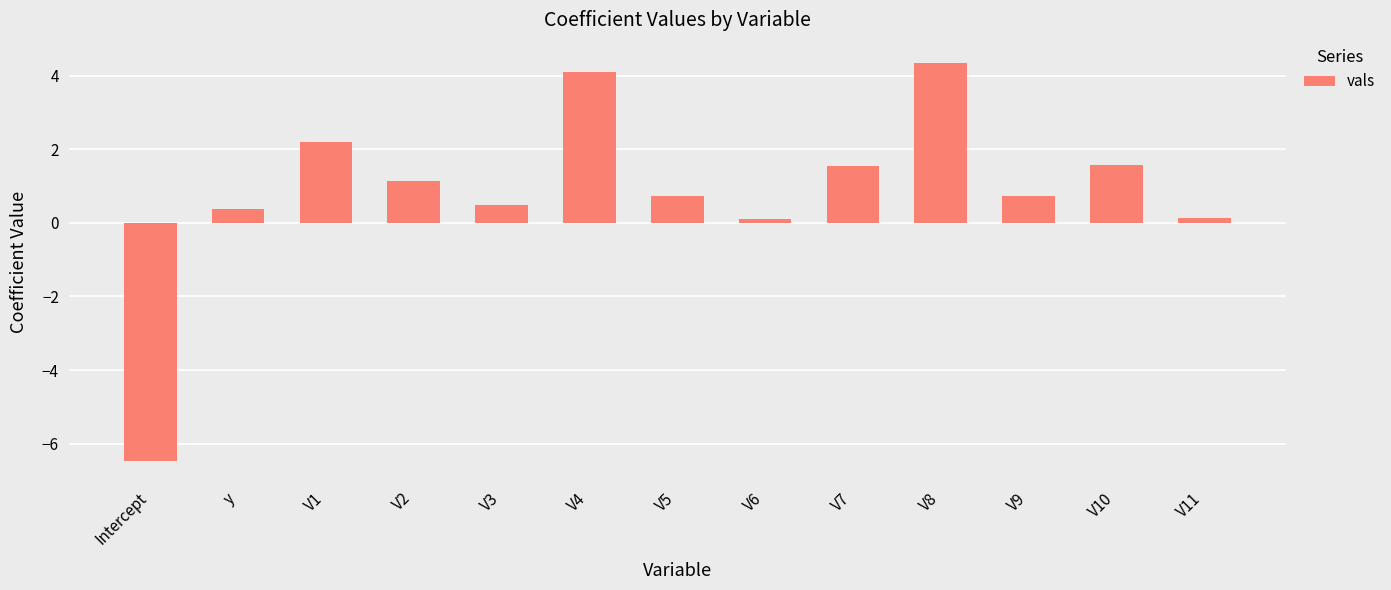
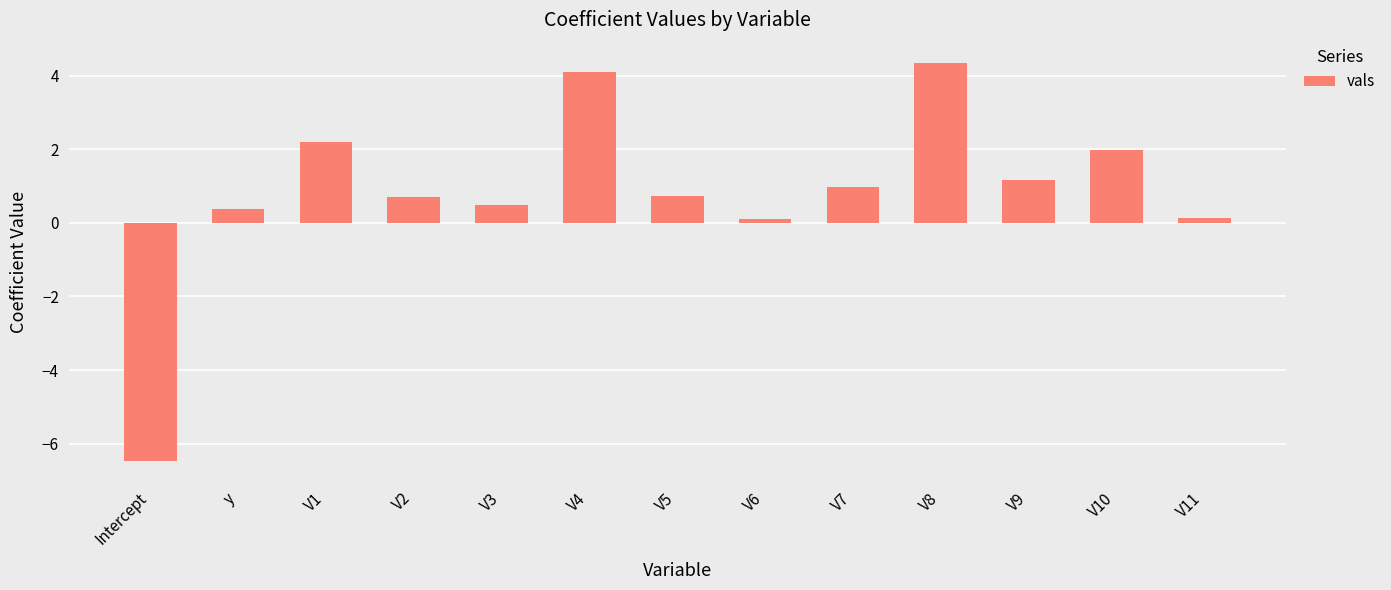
  {
    "Intercept": -6.5,
    "y": 0.4,
    "V1": 2.2,
-   "V2": 1.1,
+   "V2": 0.7,
    "V3": 0.5,
    "V4": 4.1,
    "V5": 0.7,
    "V6": 0.1,
-   "V7": 1.6,
+   "V7": 1.0,
    "V8": 4.4,
-   "V9": 0.7,
-   "V10": 1.6,
+   "V9": 1.2,
+   "V10": 2.0,
    "V11": 0.1
  }
